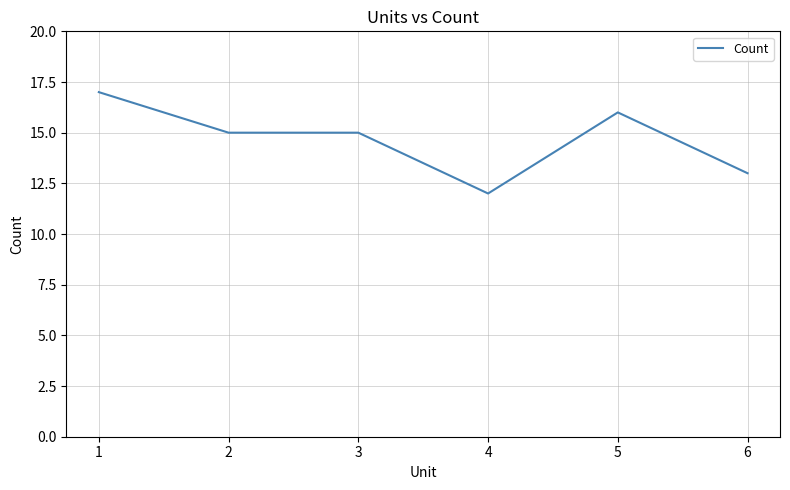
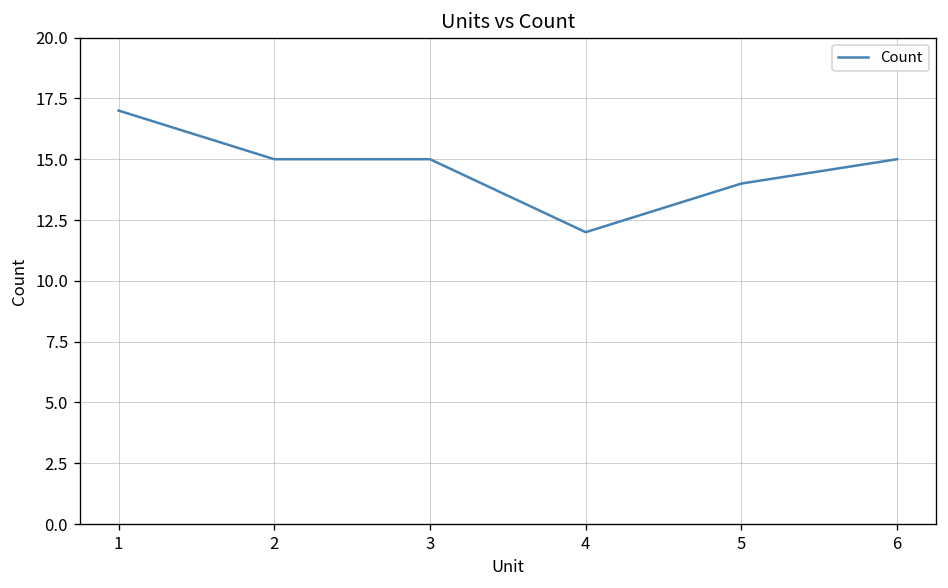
  {
    "1": 17,
    "2": 15,
    "3": 15,
    "4": 12,
-   "5": 16,
-   "6": 13
+   "5": 14,
+   "6": 15
  }
